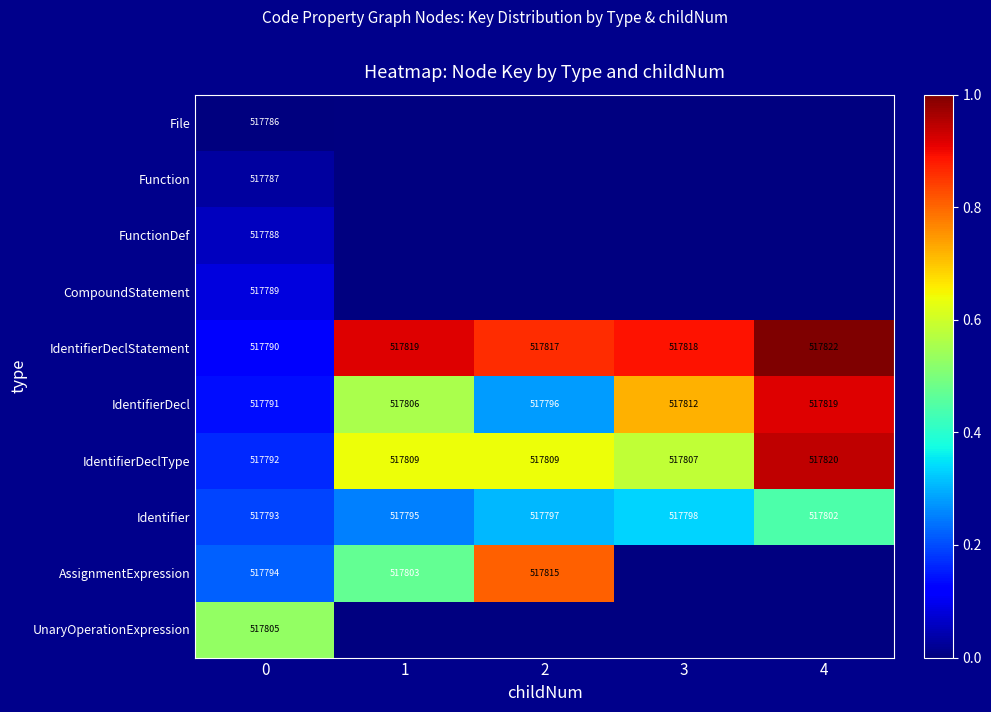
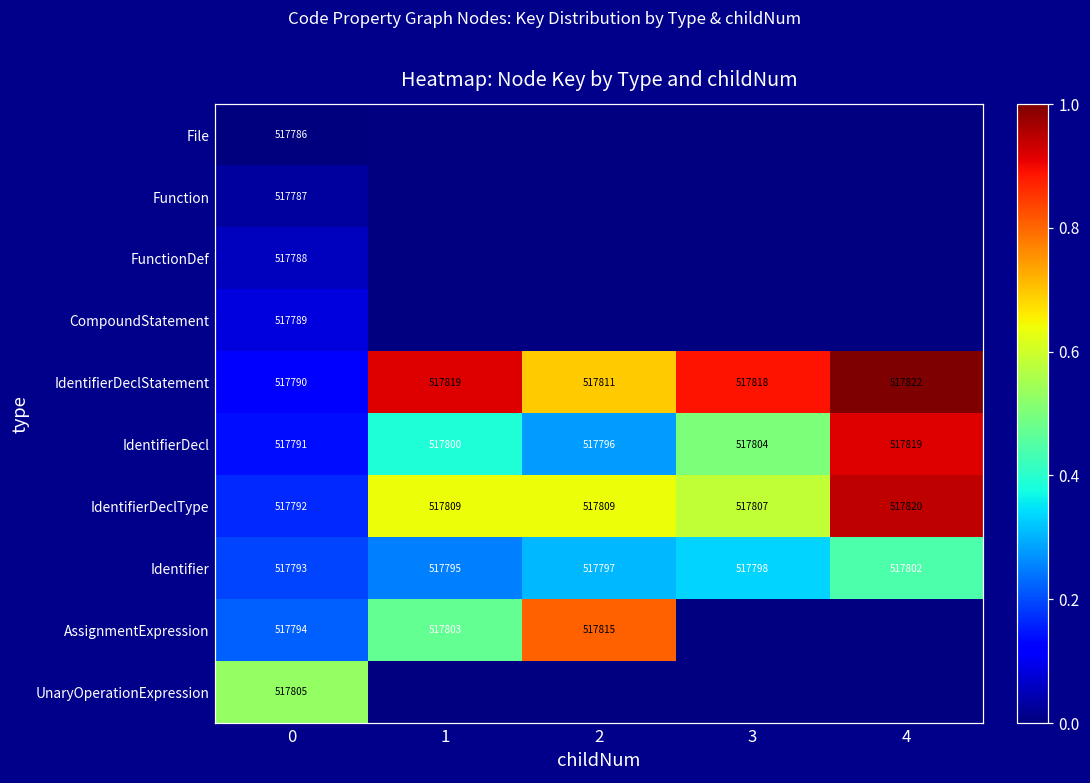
  {
    "File": {
      "0": 517786
    },
    "Function": {
      "0": 517787
    },
    "FunctionDef": {
      "0": 517788
    },
    "CompoundStatement": {
      "0": 517789
    },
    "IdentifierDeclStatement": {
      "0": 517790,
      "1": 517819,
-     "2": 517817,
+     "2": 517811,
      "3": 517818,
      "4": 517822
    },
    "IdentifierDecl": {
      "0": 517791,
-     "1": 517806,
+     "1": 517800,
      "2": 517796,
-     "3": 517812,
+     "3": 517804,
      "4": 517819
    },
    "IdentifierDeclType": {
      "0": 517792,
      "1": 517809,
      "2": 517809,
      "3": 517807,
      "4": 517820
    },
    "Identifier": {
      "0": 517793,
      "1": 517795,
      "2": 517797,
      "3": 517798,
      "4": 517802
    },
    "AssignmentExpression": {
      "0": 517794,
      "1": 517803,
      "2": 517815
    },
    "UnaryOperationExpression": {
      "0": 517805
    }
  }
